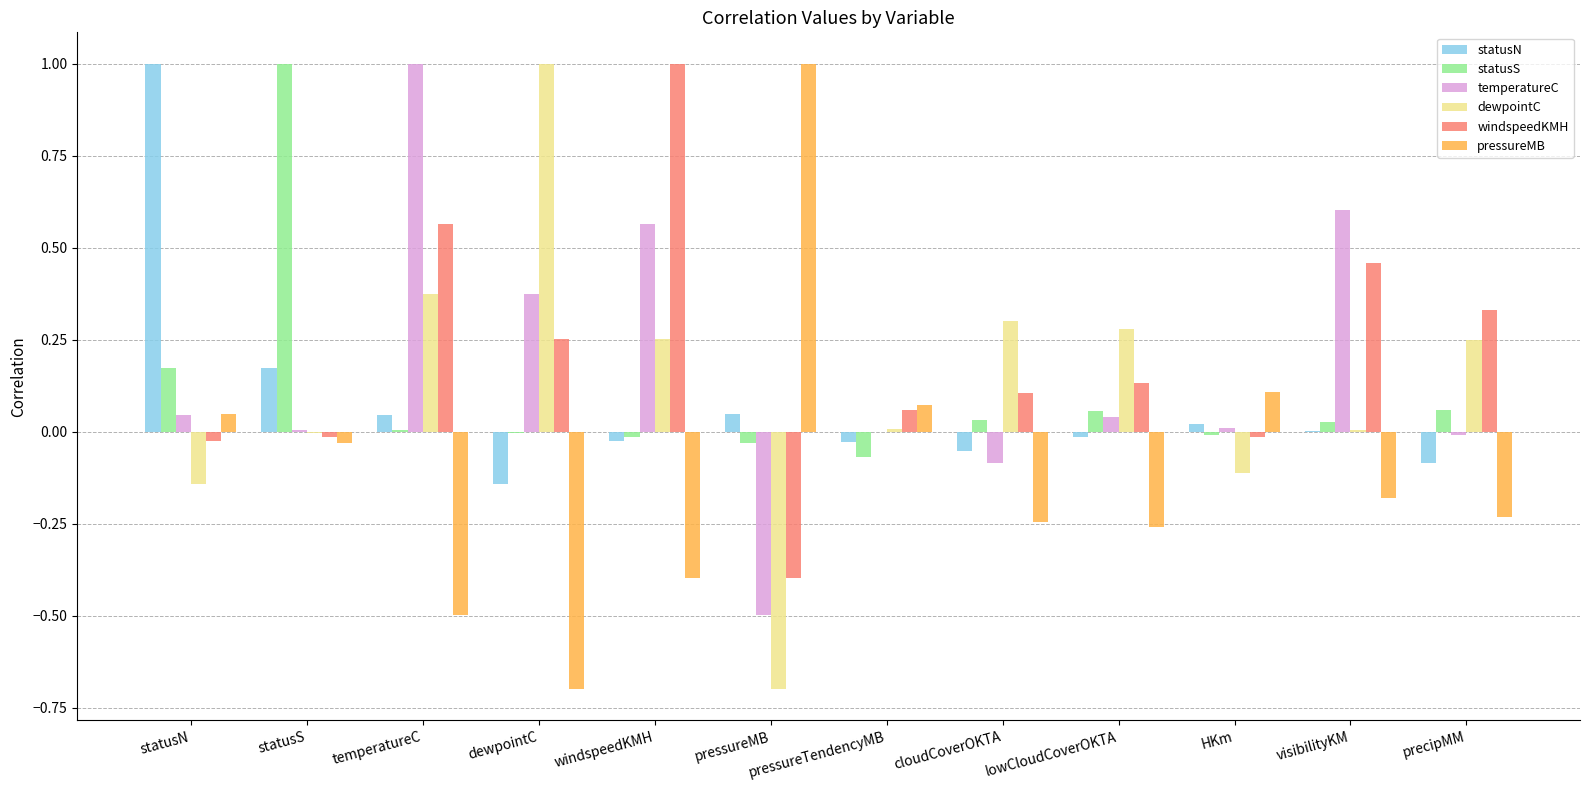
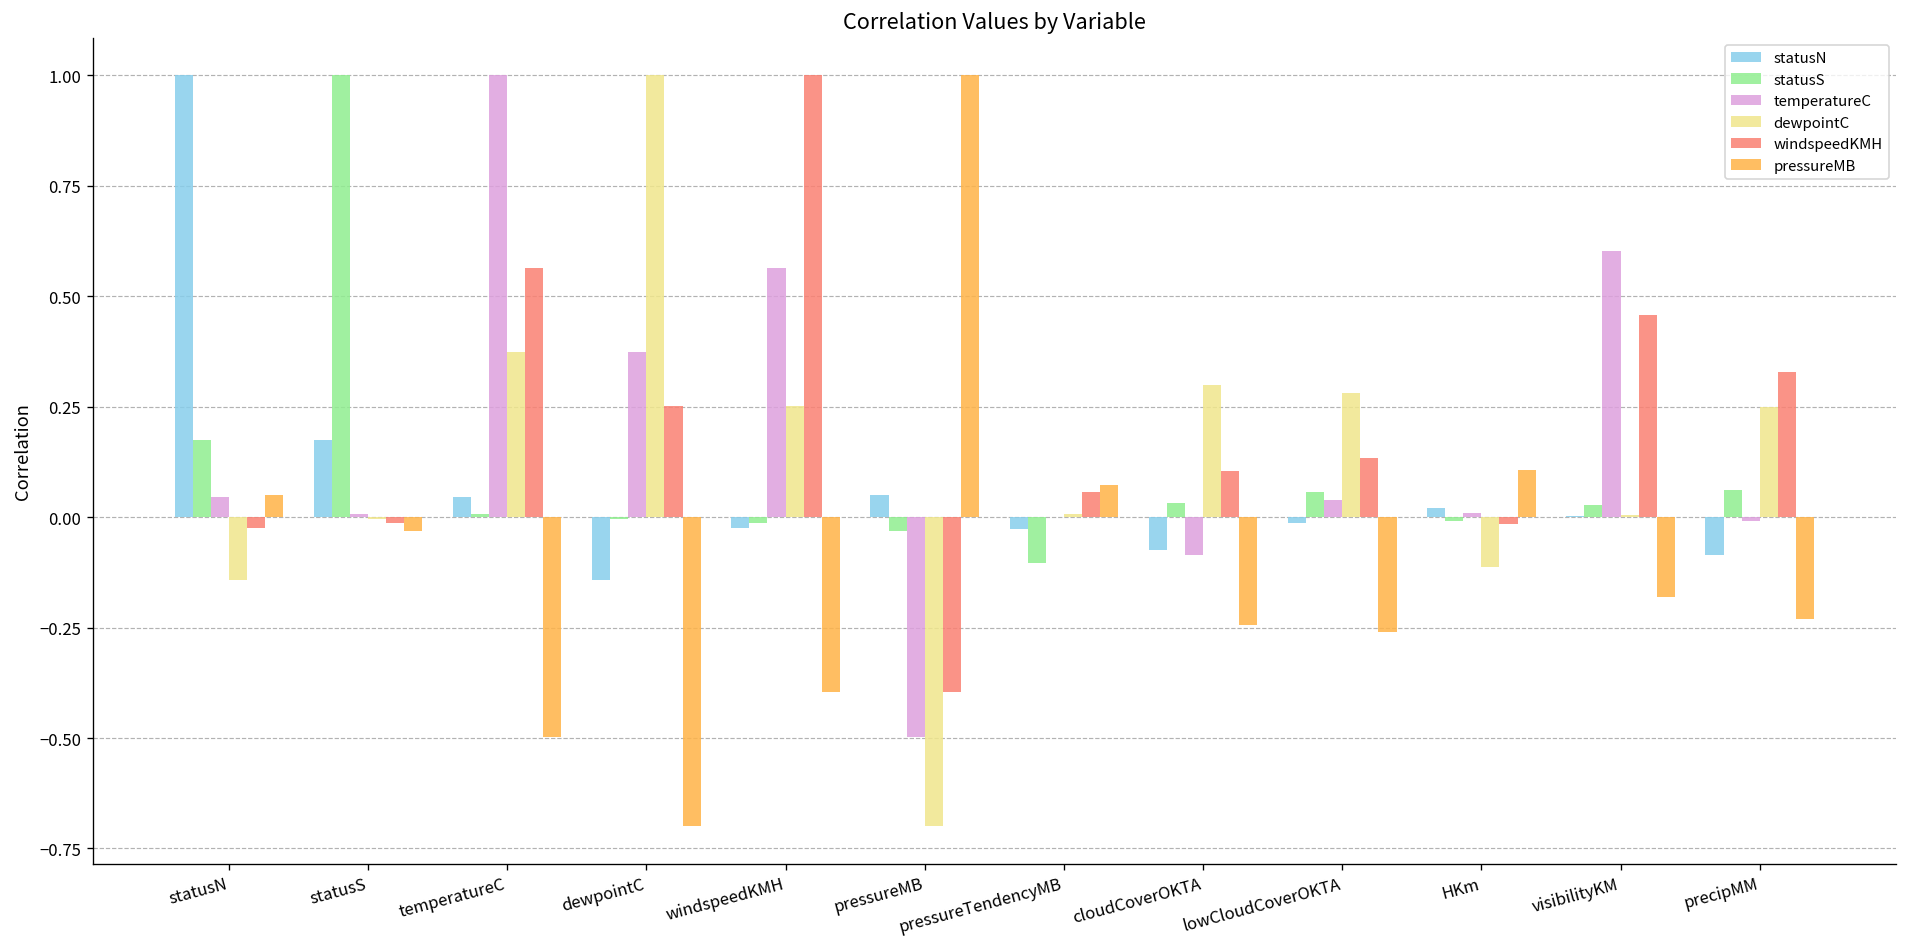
  {
    "statusN": {
      "statusN": 1.00,
      "statusS": 0.17,
      "temperatureC": 0.05,
      "dewpointC": -0.14,
      "windspeedKMH": -0.02,
      "pressureMB": 0.05,
      "pressureTendencyMB": -0.03,
-     "cloudCoverOKTA": -0.05,
+     "cloudCoverOKTA": -0.07,
      "lowCloudCoverOKTA": -0.01,
      "HKm": 0.02,
      "precipMM": -0.09
    },
    "statusS": {
      "statusN": 0.17,
      "statusS": 1.00,
      "windspeedKMH": -0.01,
      "pressureMB": -0.03,
-     "pressureTendencyMB": -0.07,
+     "pressureTendencyMB": -0.10,
      "cloudCoverOKTA": 0.03,
      "lowCloudCoverOKTA": 0.06,
      "HKm": -0.01,
      "visibilityKM": 0.03,
      "precipMM": 0.06
    },
    "temperatureC": {
      "statusN": 0.05,
      "temperatureC": 1.00,
      "dewpointC": 0.37,
      "windspeedKMH": 0.56,
      "pressureMB": -0.50,
      "cloudCoverOKTA": -0.08,
      "lowCloudCoverOKTA": 0.04,
      "HKm": 0.01,
      "visibilityKM": 0.60,
      "precipMM": -0.01
    },
    "dewpointC": {
      "statusN": -0.14,
      "temperatureC": 0.37,
      "dewpointC": 1.00,
      "windspeedKMH": 0.25,
      "pressureMB": -0.70,
      "cloudCoverOKTA": 0.30,
      "lowCloudCoverOKTA": 0.28,
      "HKm": -0.11,
      "precipMM": 0.25
    },
    "windspeedKMH": {
      "statusN": -0.02,
      "statusS": -0.01,
      "temperatureC": 0.56,
      "dewpointC": 0.25,
      "windspeedKMH": 1.00,
      "pressureMB": -0.40,
      "pressureTendencyMB": 0.06,
      "cloudCoverOKTA": 0.10,
      "lowCloudCoverOKTA": 0.13,
      "HKm": -0.01,
      "visibilityKM": 0.46,
      "precipMM": 0.33
    },
    "pressureMB": {
      "statusN": 0.05,
      "statusS": -0.03,
      "temperatureC": -0.50,
      "dewpointC": -0.70,
      "windspeedKMH": -0.40,
      "pressureMB": 1.00,
      "pressureTendencyMB": 0.07,
      "cloudCoverOKTA": -0.24,
      "lowCloudCoverOKTA": -0.26,
      "HKm": 0.11,
      "visibilityKM": -0.18,
      "precipMM": -0.23
    }
  }
